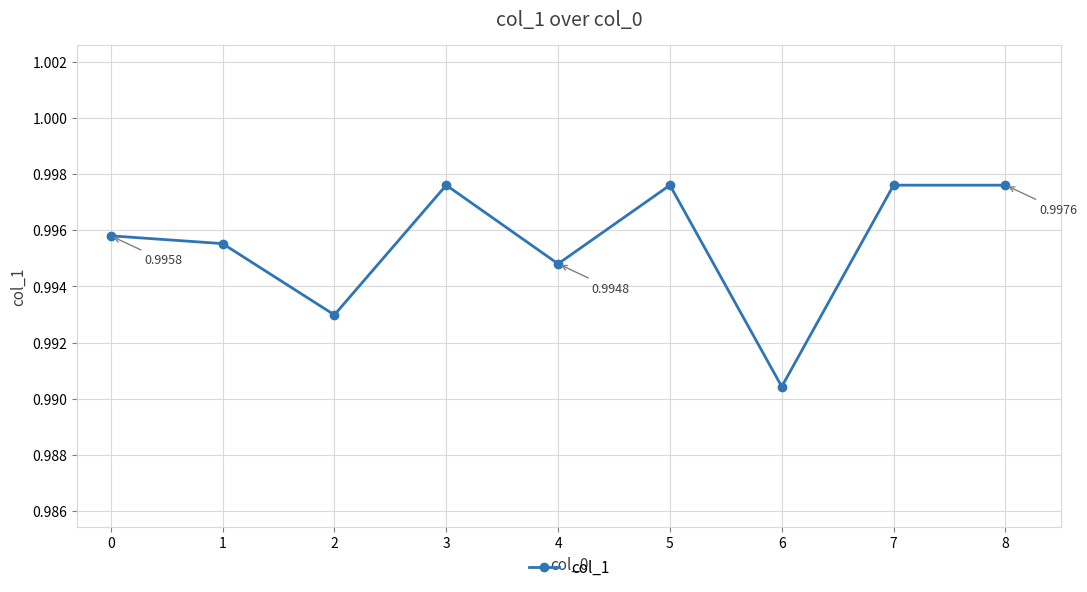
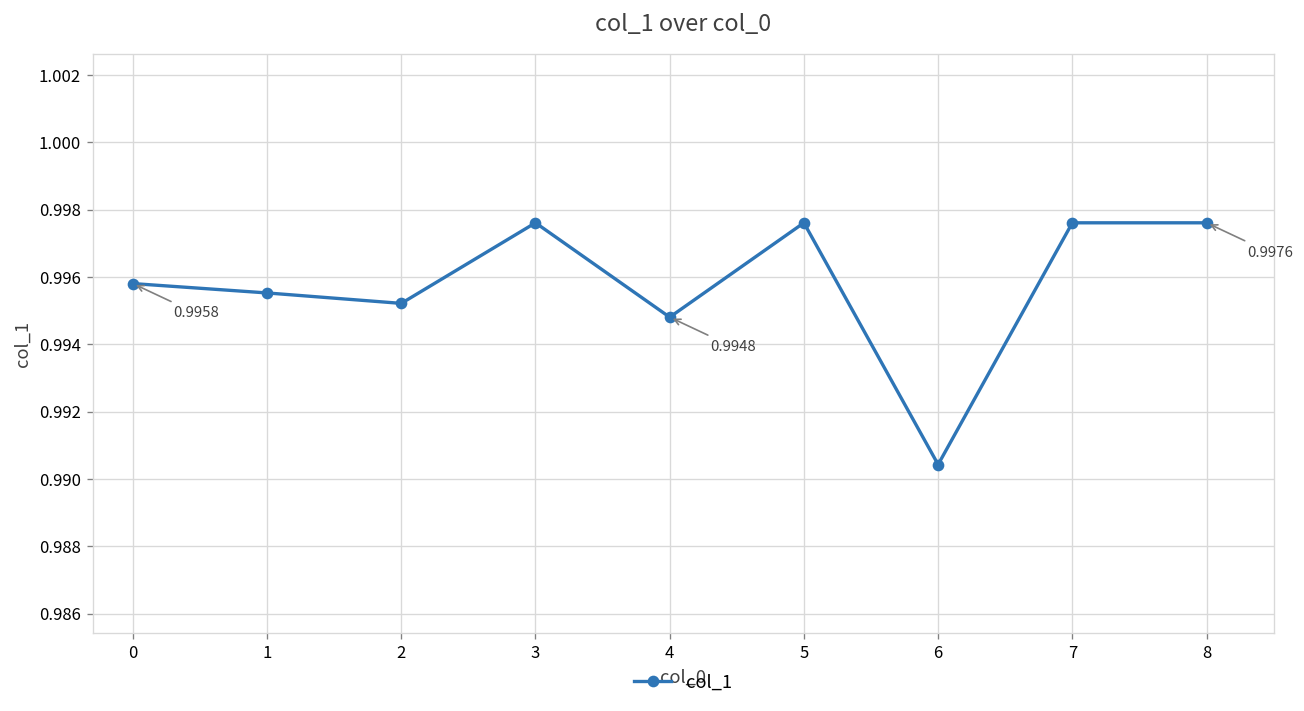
  {
    "1": 0.9955,
-   "2": 0.9930,
+   "2": 0.9952,
    "3": 0.9976,
    "5": 0.9976,
    "6": 0.9904,
    "7": 0.9976
  }
